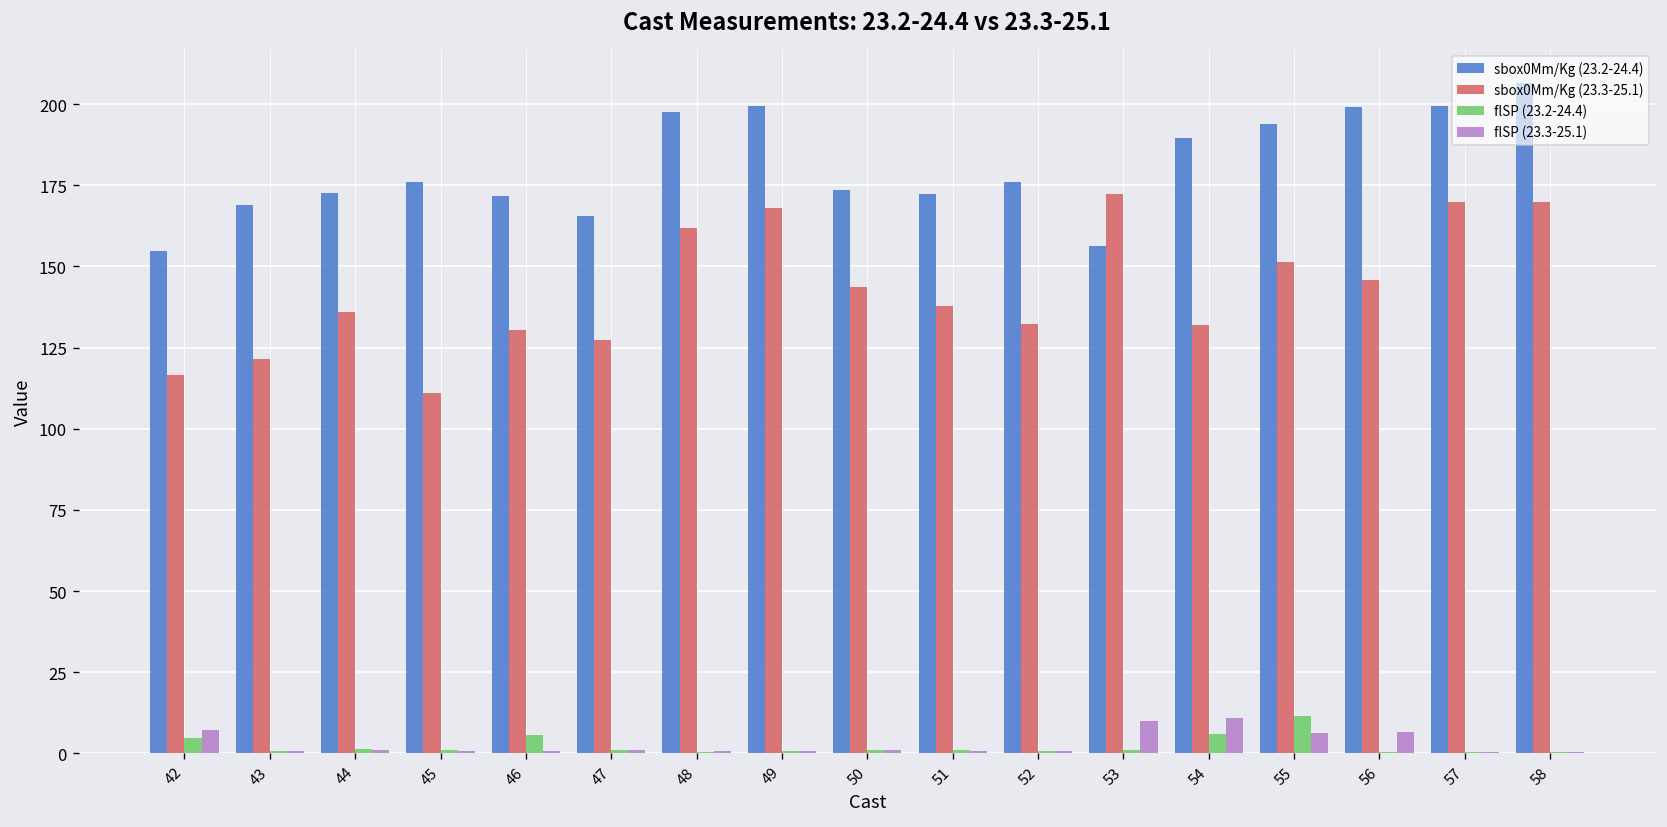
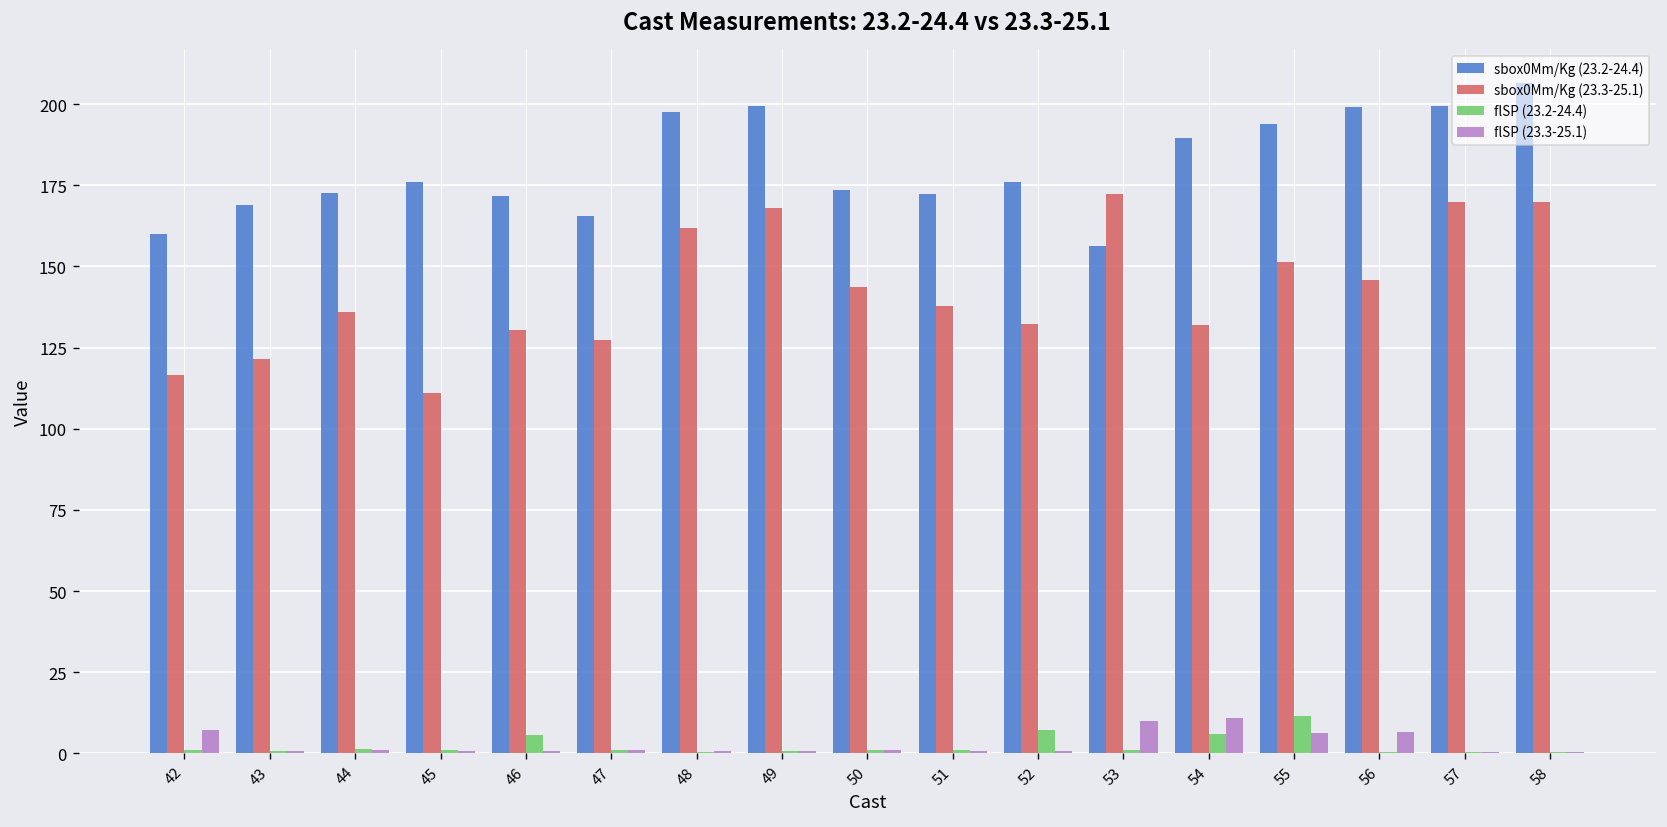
  {
    "sbox0Mm/Kg (23.2-24.4)": {
-     "42": 155,
+     "42": 160,
      "43": 169,
      "44": 173,
      "45": 176,
      "46": 172,
      "47": 165,
      "48": 198,
      "49": 199,
      "50": 174,
      "51": 172,
      "52": 176,
      "53": 156,
      "54": 190,
      "55": 194,
      "56": 199,
      "57": 199
    },
    "sbox0Mm/Kg (23.3-25.1)": {
      "42": 116,
      "43": 121,
      "44": 136,
      "45": 111,
      "46": 130,
      "47": 127,
      "48": 162,
      "49": 168,
      "50": 143,
      "51": 138,
      "52": 132,
      "53": 172,
      "54": 132,
      "55": 151,
      "56": 146,
      "57": 170,
      "58": 170
    },
    "flSP (23.2-24.4)": {
-     "42": 5,
+     "42": 1,
      "44": 1,
      "46": 6,
      "47": 1,
      "50": 1,
      "51": 1,
-     "52": 1,
+     "52": 7,
      "53": 1,
      "54": 6,
      "55": 12
    },
    "flSP (23.3-25.1)": {
      "42": 7,
      "44": 1,
      "50": 1,
      "53": 10,
      "54": 11,
      "55": 6,
      "56": 7
    }
  }
